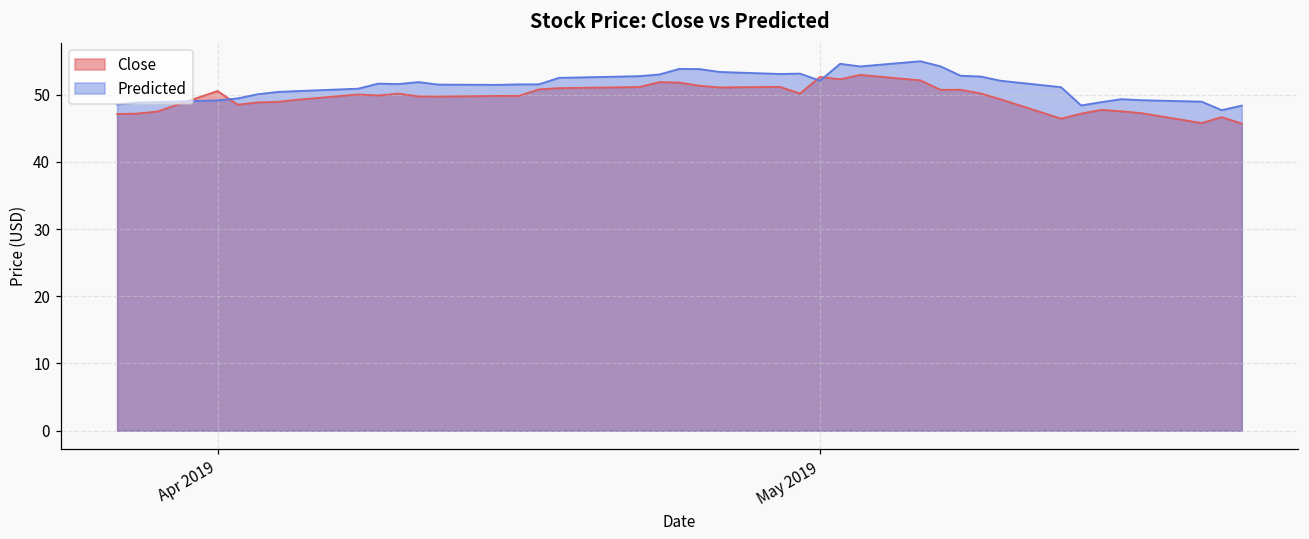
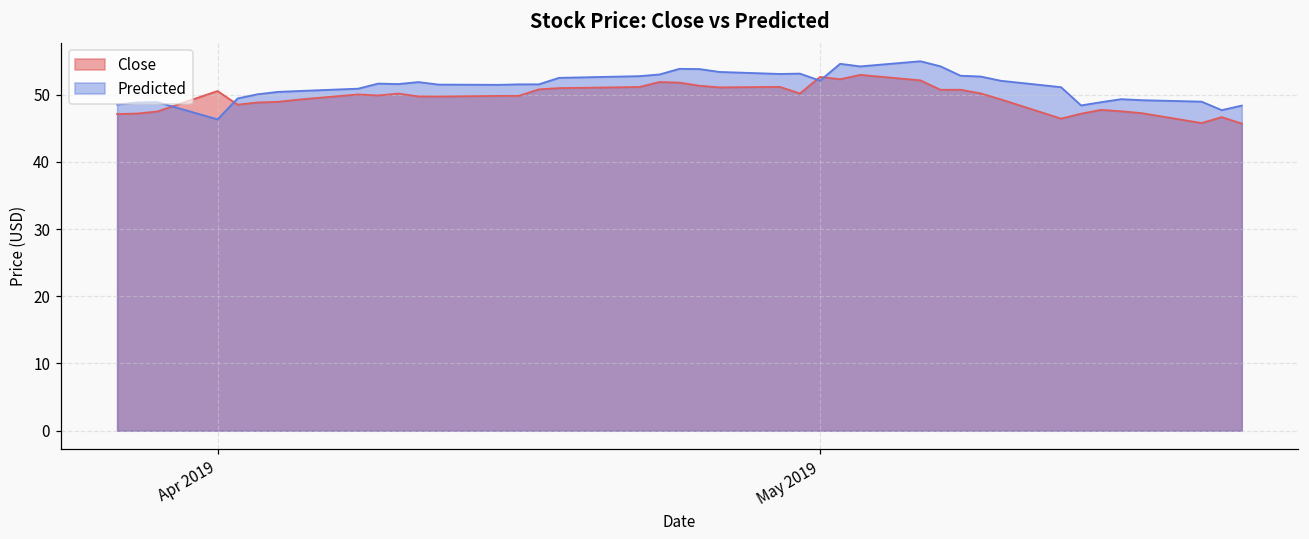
  {
    "Close": {
      "Apr 2019": 51,
      "May 2019": 53
    },
    "Predicted": {
-     "Apr 2019": 49,
+     "Apr 2019": 46,
      "May 2019": 52
    }
  }
